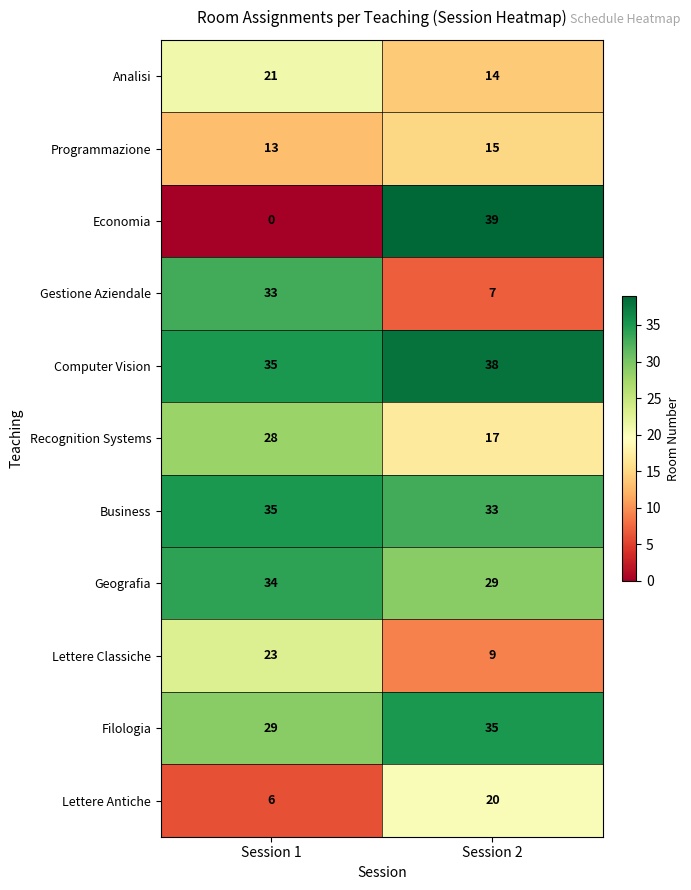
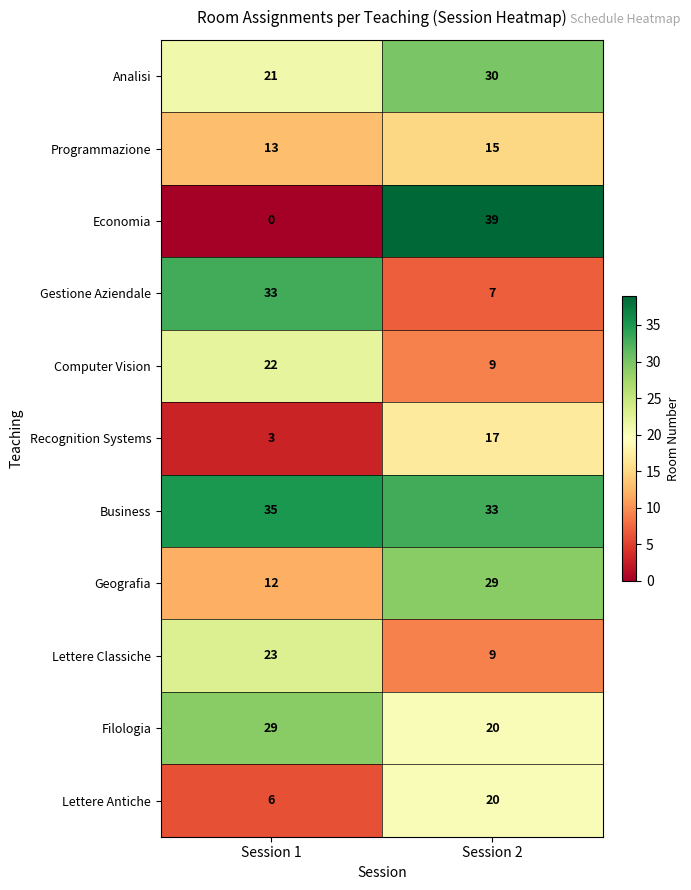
  {
    "Analisi": {
      "Session 1": 21,
-     "Session 2": 14
+     "Session 2": 30
    },
    "Programmazione": {
      "Session 1": 13,
      "Session 2": 15
    },
    "Economia": {
      "Session 1": 0,
      "Session 2": 39
    },
    "Gestione Aziendale": {
      "Session 1": 33,
      "Session 2": 7
    },
    "Computer Vision": {
-     "Session 1": 35,
-     "Session 2": 38
+     "Session 1": 22,
+     "Session 2": 9
    },
    "Recognition Systems": {
-     "Session 1": 28,
+     "Session 1": 3,
      "Session 2": 17
    },
    "Business": {
      "Session 1": 35,
      "Session 2": 33
    },
    "Geografia": {
-     "Session 1": 34,
+     "Session 1": 12,
      "Session 2": 29
    },
    "Lettere Classiche": {
      "Session 1": 23,
      "Session 2": 9
    },
    "Filologia": {
      "Session 1": 29,
-     "Session 2": 35
+     "Session 2": 20
    },
    "Lettere Antiche": {
      "Session 1": 6,
      "Session 2": 20
    }
  }
